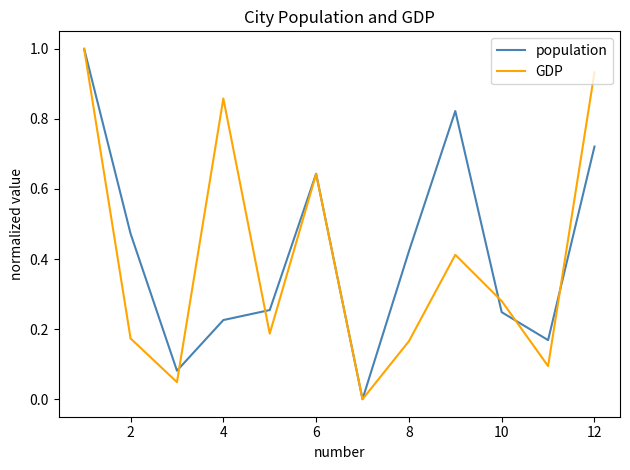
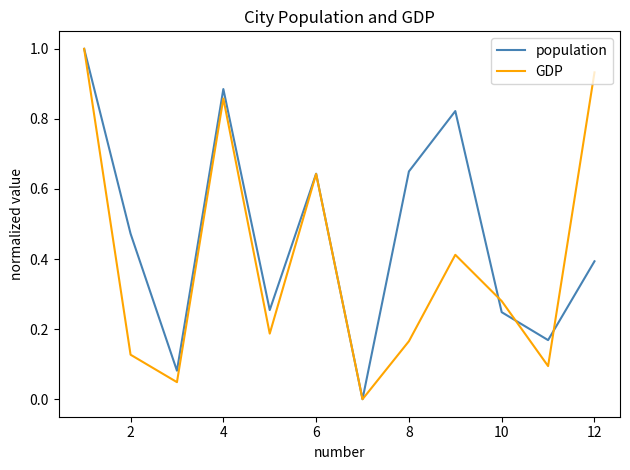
  {
    "population": {
      "2": 0.47,
-     "4": 0.23,
-     "8": 0.42,
+     "4": 0.89,
+     "8": 0.65,
      "10": 0.25,
-     "12": 0.72
+     "12": 0.39
    },
    "GDP": {
-     "2": 0.17,
+     "2": 0.13,
      "4": 0.86,
      "8": 0.17,
      "10": 0.28
    }
  }
